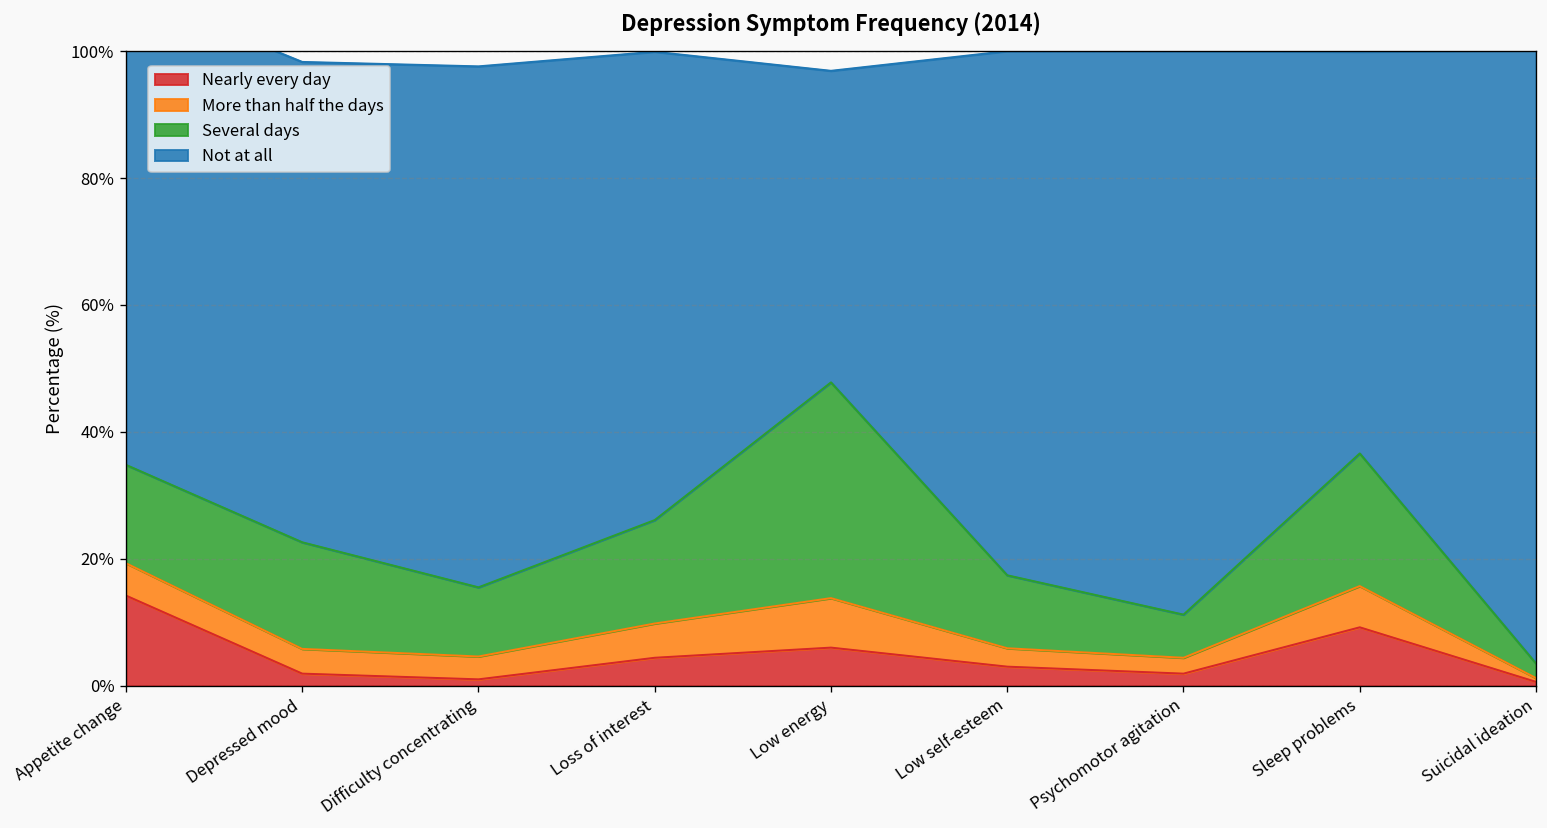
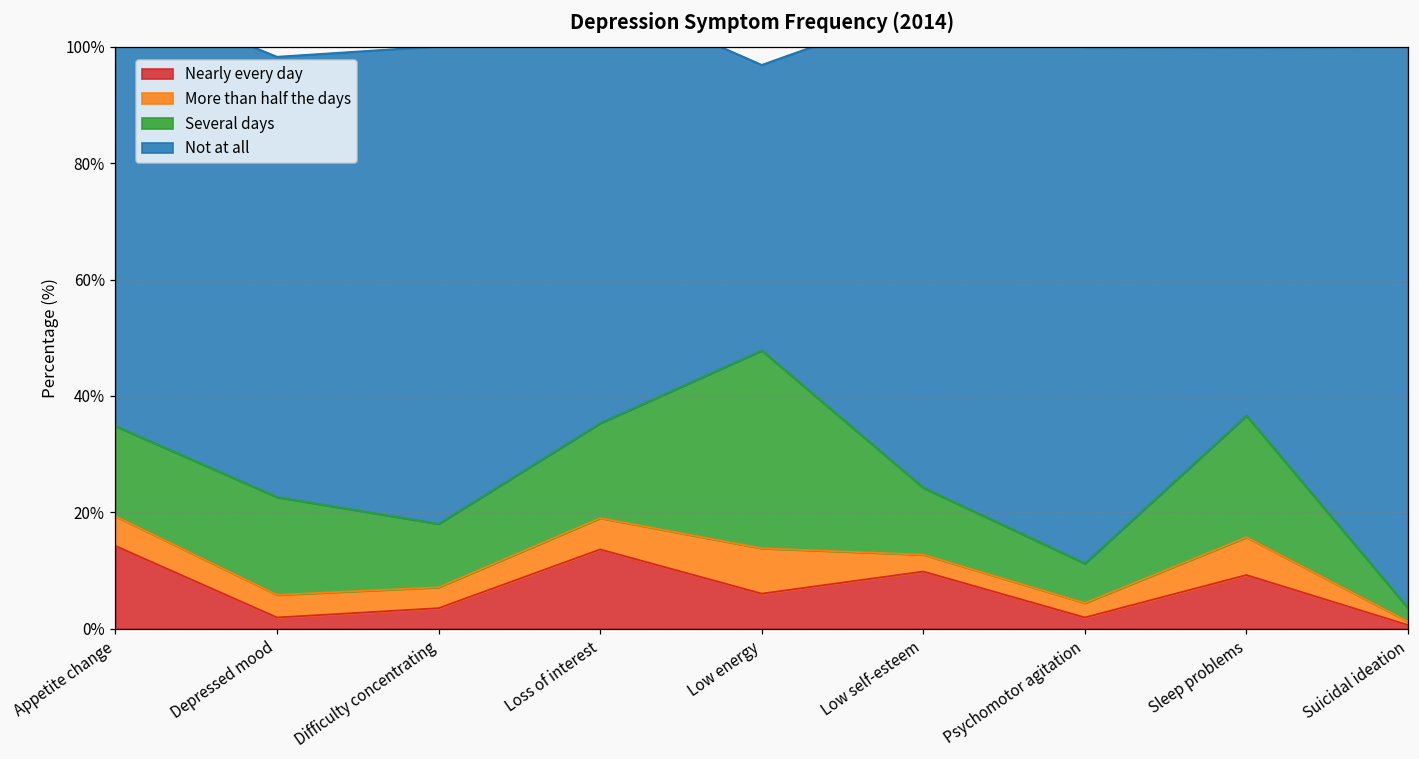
  {
    "Nearly every day": {
      "Appetite change": "14%",
      "Depressed mood": "2%",
-     "Difficulty concentrating": "1%",
-     "Loss of interest": "4%",
+     "Difficulty concentrating": "4%",
+     "Loss of interest": "14%",
      "Low energy": "6%",
-     "Low self-esteem": "3%",
+     "Low self-esteem": "10%",
      "Psychomotor agitation": "2%",
      "Sleep problems": "9%",
      "Suicidal ideation": "1%"
    },
    "More than half the days": {
      "Appetite change": "5%",
      "Depressed mood": "4%",
      "Difficulty concentrating": "4%",
      "Loss of interest": "5%",
      "Low energy": "8%",
      "Low self-esteem": "3%",
      "Psychomotor agitation": "3%",
      "Sleep problems": "7%",
      "Suicidal ideation": "1%"
    },
    "Several days": {
      "Appetite change": "16%",
      "Depressed mood": "17%",
      "Difficulty concentrating": "11%",
      "Loss of interest": "16%",
      "Low energy": "34%",
      "Low self-esteem": "12%",
      "Psychomotor agitation": "7%",
      "Sleep problems": "21%",
      "Suicidal ideation": "2%"
    },
    "Not at all": {
      "Depressed mood": "76%",
      "Difficulty concentrating": "82%",
      "Low energy": "49%",
      "Psychomotor agitation": "89%",
      "Sleep problems": "63%",
      "Suicidal ideation": "97%"
    }
  }
